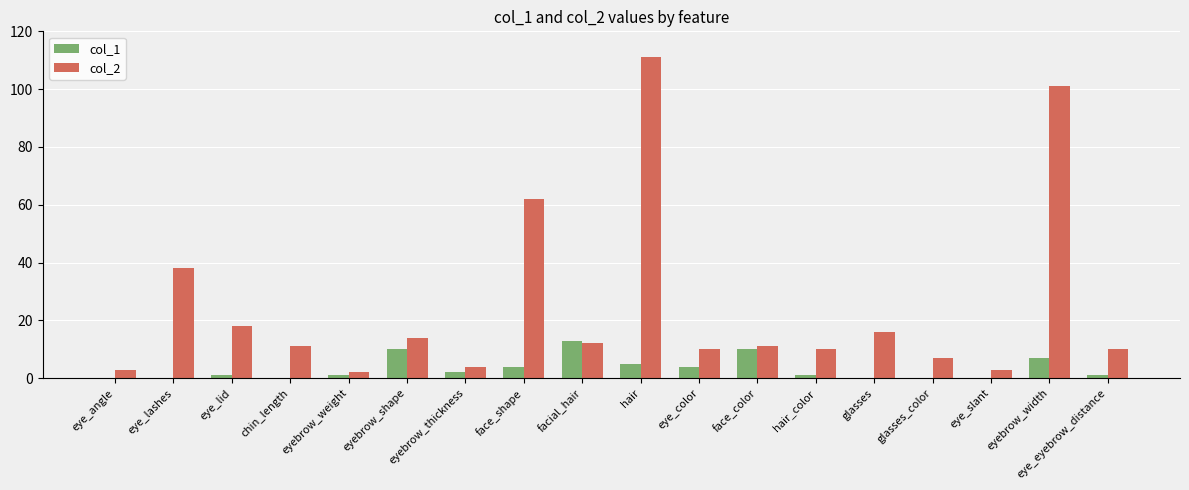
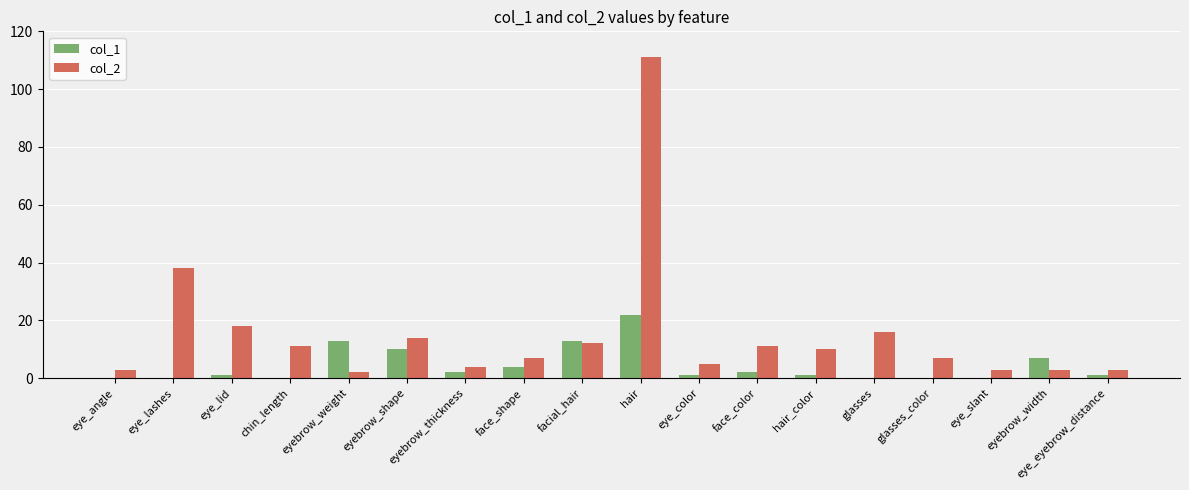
  {
    "col_1": {
      "eye_angle": 0,
      "eye_lashes": 0,
      "eye_lid": 1,
      "chin_length": 0,
-     "eyebrow_weight": 1,
+     "eyebrow_weight": 13,
      "eyebrow_shape": 10,
      "eyebrow_thickness": 2,
      "face_shape": 4,
      "facial_hair": 13,
-     "hair": 5,
-     "eye_color": 4,
-     "face_color": 10,
+     "hair": 22,
+     "eye_color": 1,
+     "face_color": 2,
      "hair_color": 1,
      "glasses": 0,
      "glasses_color": 0,
      "eye_slant": 0,
      "eyebrow_width": 7,
      "eye_eyebrow_distance": 1
    },
    "col_2": {
      "eye_angle": 3,
      "eye_lashes": 38,
      "eye_lid": 18,
      "chin_length": 11,
      "eyebrow_weight": 2,
      "eyebrow_shape": 14,
      "eyebrow_thickness": 4,
-     "face_shape": 62,
+     "face_shape": 7,
      "facial_hair": 12,
      "hair": 111,
-     "eye_color": 10,
+     "eye_color": 5,
      "face_color": 11,
      "hair_color": 10,
      "glasses": 16,
      "glasses_color": 7,
      "eye_slant": 3,
-     "eyebrow_width": 101,
-     "eye_eyebrow_distance": 10
+     "eyebrow_width": 3,
+     "eye_eyebrow_distance": 3
    }
  }
